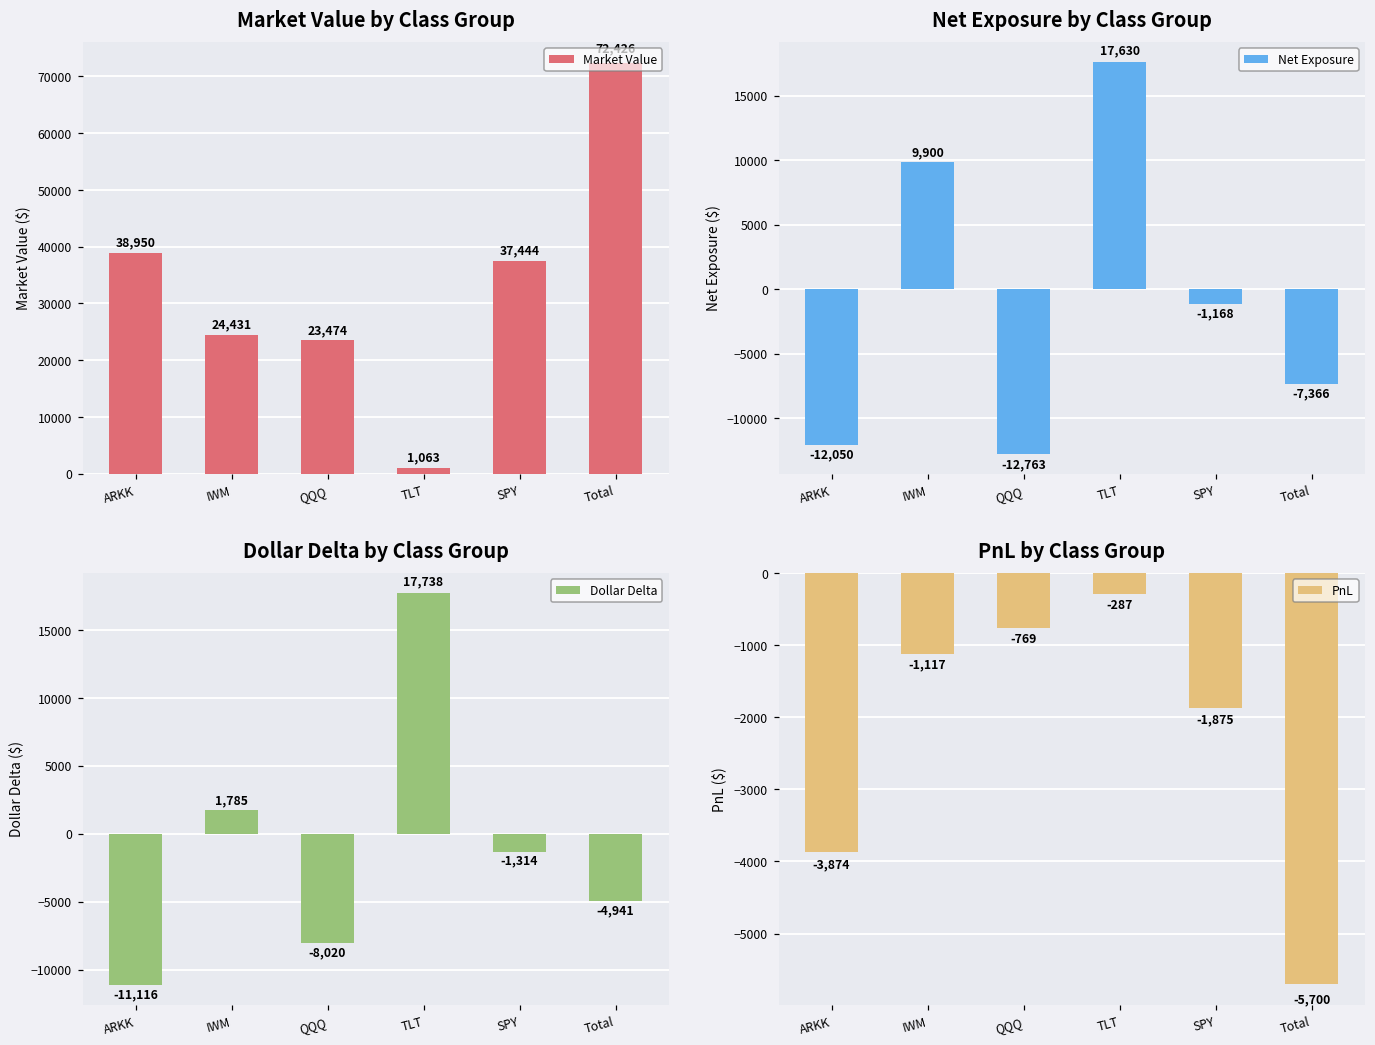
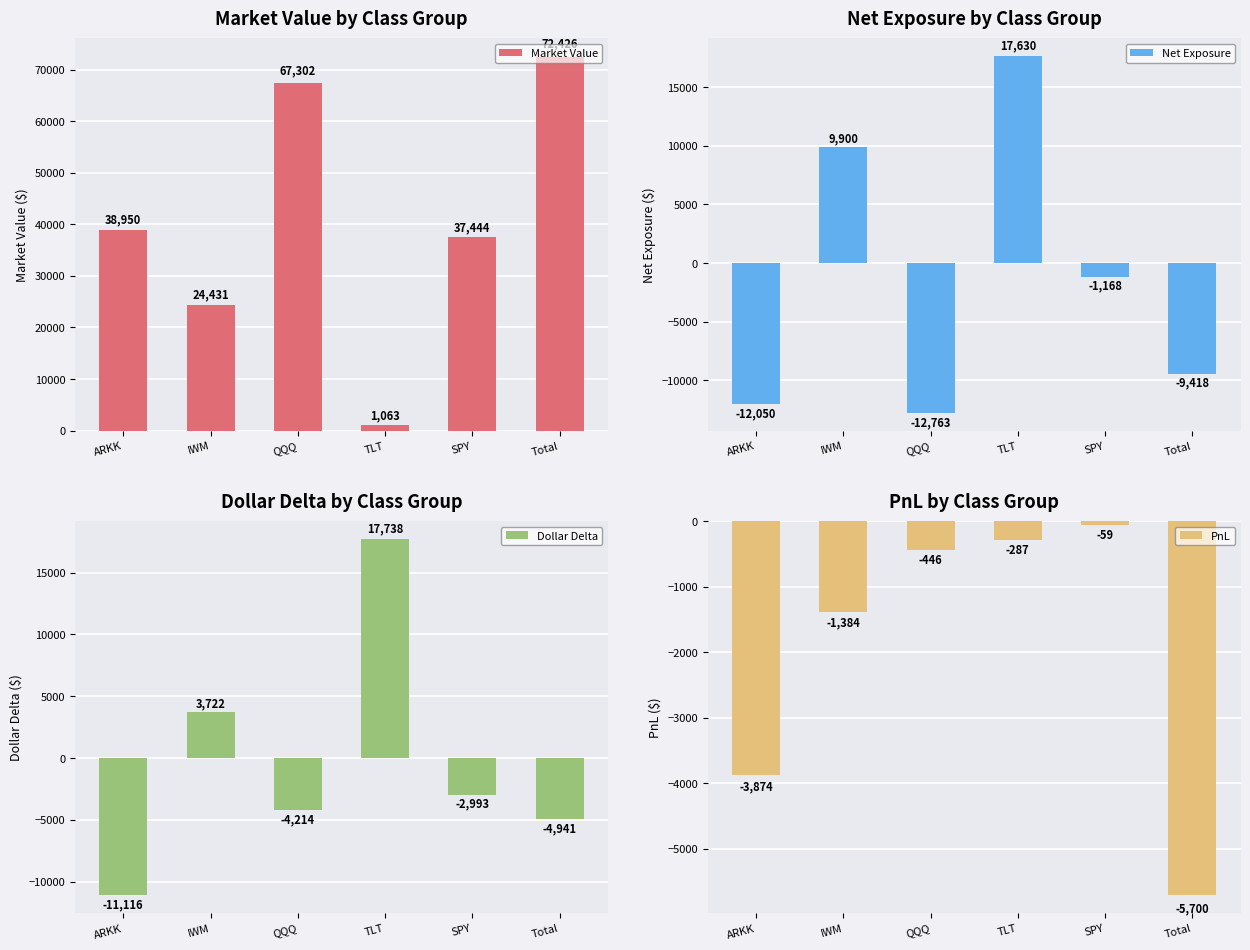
  {
    "Market Value by Class Group": {
      "ARKK": "38,950",
      "IWM": "24,431",
-     "QQQ": "23,474",
+     "QQQ": "67,302",
      "TLT": "1,063",
      "SPY": "37,444"
    },
    "Net Exposure by Class Group": {
      "ARKK": "-12,050",
      "IWM": "9,900",
      "QQQ": "-12,763",
      "TLT": "17,630",
      "SPY": "-1,168",
-     "Total": "-7,366"
+     "Total": "-9,418"
    },
    "Dollar Delta by Class Group": {
      "ARKK": "-11,116",
-     "IWM": "1,785",
-     "QQQ": "-8,020",
+     "IWM": "3,722",
+     "QQQ": "-4,214",
      "TLT": "17,738",
-     "SPY": "-1,314",
+     "SPY": "-2,993",
      "Total": "-4,941"
    },
    "PnL by Class Group": {
      "ARKK": "-3,874",
-     "IWM": "-1,117",
-     "QQQ": "-769",
+     "IWM": "-1,384",
+     "QQQ": "-446",
      "TLT": "-287",
-     "SPY": "-1,875",
+     "SPY": "-59",
      "Total": "-5,700"
    }
  }
